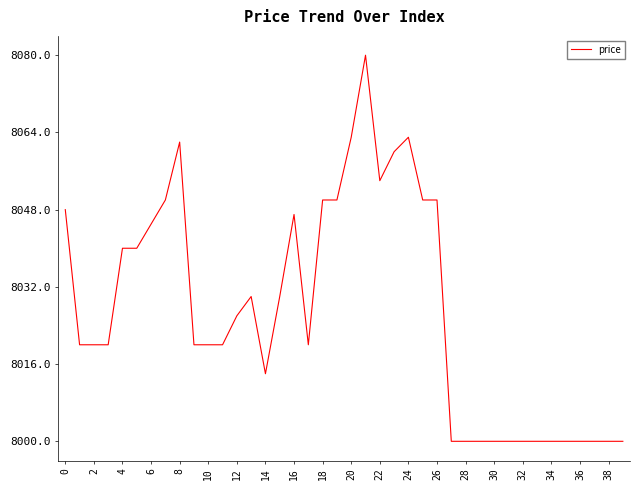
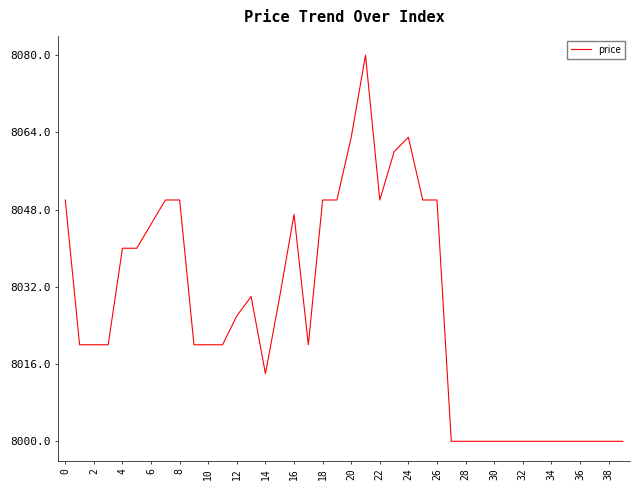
  {
-   "0": 8048,
+   "0": 8050,
    "2": 8020,
    "4": 8040,
    "6": 8045,
-   "8": 8062,
+   "8": 8050,
    "10": 8020,
    "12": 8026,
    "14": 8014,
    "16": 8047,
    "18": 8050,
    "20": 8063,
-   "22": 8054,
+   "22": 8050,
    "24": 8063,
    "26": 8050,
    "28": 8000,
    "30": 8000,
    "32": 8000,
    "34": 8000,
    "36": 8000,
    "38": 8000
  }
